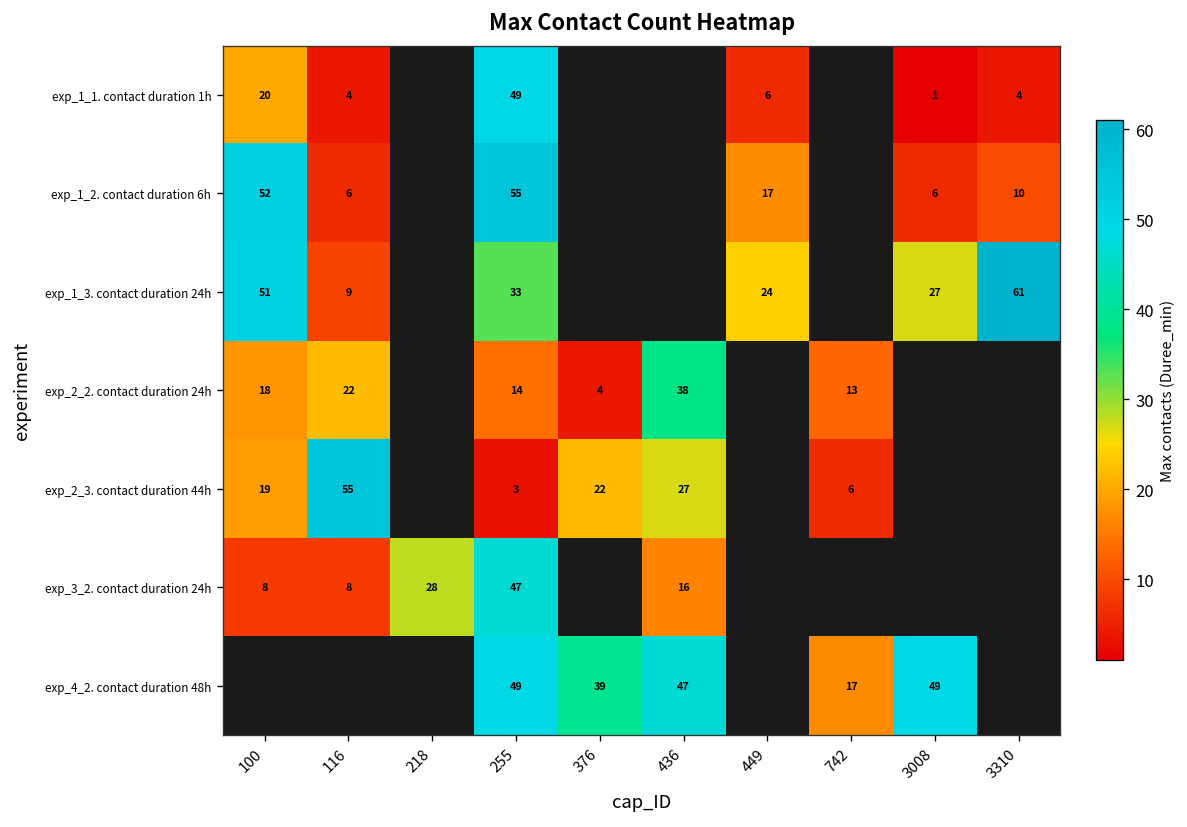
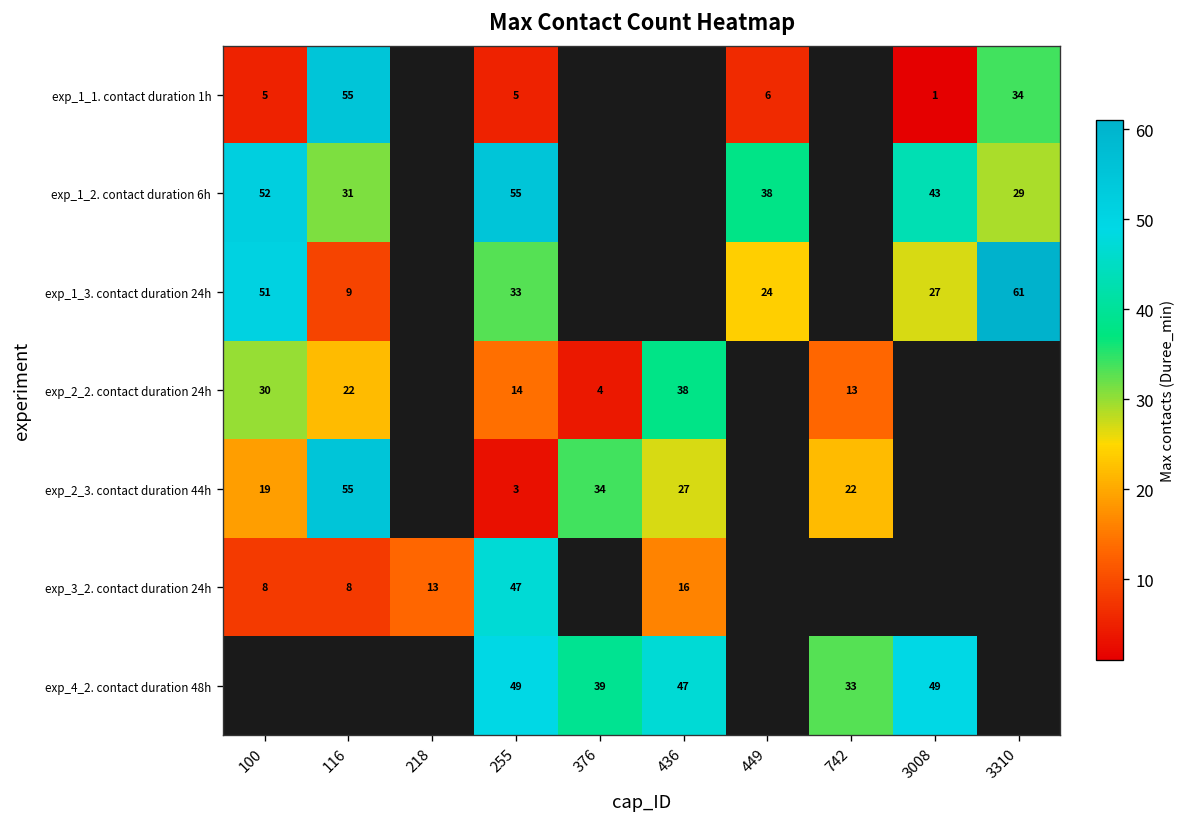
  {
    "exp_1_1. contact duration 1h": {
-     "100": 20,
-     "116": 4,
-     "255": 49,
+     "100": 5,
+     "116": 55,
+     "255": 5,
      "449": 6,
      "3008": 1,
-     "3310": 4
+     "3310": 34
    },
    "exp_1_2. contact duration 6h": {
      "100": 52,
-     "116": 6,
+     "116": 31,
      "255": 55,
-     "449": 17,
-     "3008": 6,
-     "3310": 10
+     "449": 38,
+     "3008": 43,
+     "3310": 29
    },
    "exp_1_3. contact duration 24h": {
      "100": 51,
      "116": 9,
      "255": 33,
      "449": 24,
      "3008": 27,
      "3310": 61
    },
    "exp_2_2. contact duration 24h": {
-     "100": 18,
+     "100": 30,
      "116": 22,
      "255": 14,
      "376": 4,
      "436": 38,
      "742": 13
    },
    "exp_2_3. contact duration 44h": {
      "100": 19,
      "116": 55,
      "255": 3,
-     "376": 22,
+     "376": 34,
      "436": 27,
-     "742": 6
+     "742": 22
    },
    "exp_3_2. contact duration 24h": {
      "100": 8,
      "116": 8,
-     "218": 28,
+     "218": 13,
      "255": 47,
      "436": 16
    },
    "exp_4_2. contact duration 48h": {
      "255": 49,
      "376": 39,
      "436": 47,
-     "742": 17,
+     "742": 33,
      "3008": 49
    }
  }
